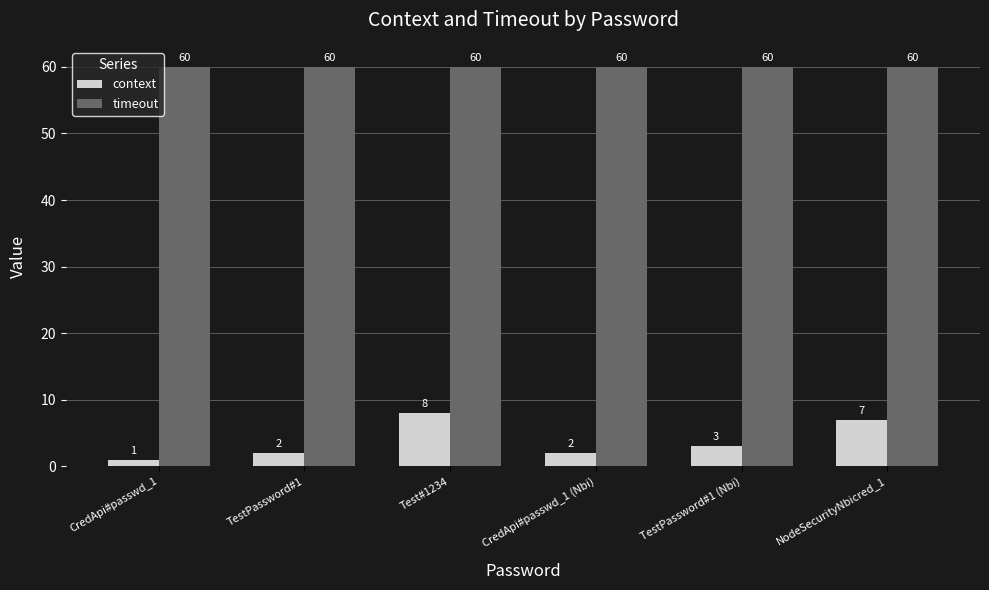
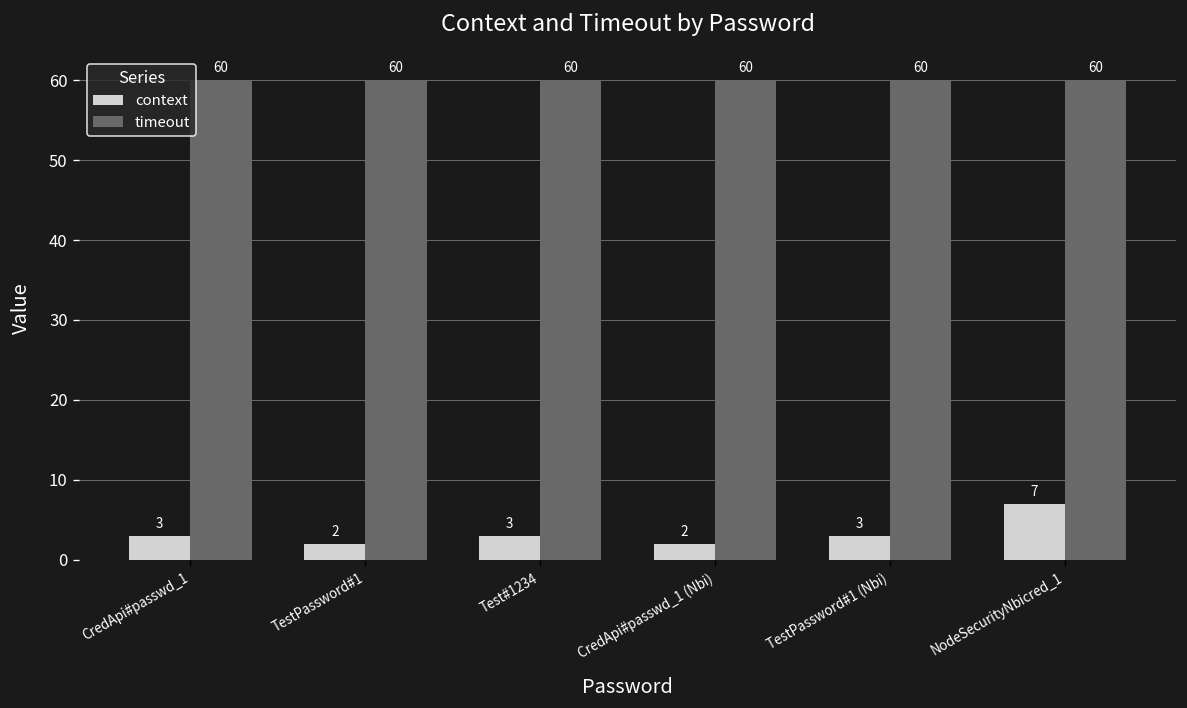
  {
    "context": {
-     "CredApi#passwd_1": 1,
+     "CredApi#passwd_1": 3,
      "TestPassword#1": 2,
-     "Test#1234": 8,
+     "Test#1234": 3,
      "CredApi#passwd_1 (Nbi)": 2,
      "TestPassword#1 (Nbi)": 3,
      "NodeSecurityNbicred_1": 7
    },
    "timeout": {
      "CredApi#passwd_1": 60,
      "TestPassword#1": 60,
      "Test#1234": 60,
      "CredApi#passwd_1 (Nbi)": 60,
      "TestPassword#1 (Nbi)": 60,
      "NodeSecurityNbicred_1": 60
    }
  }
